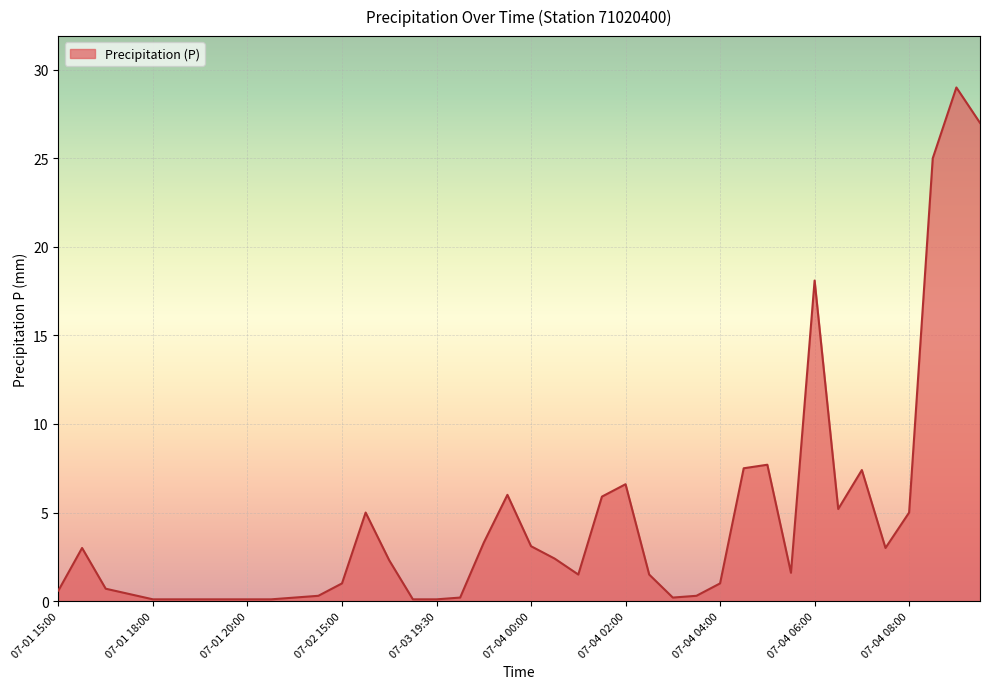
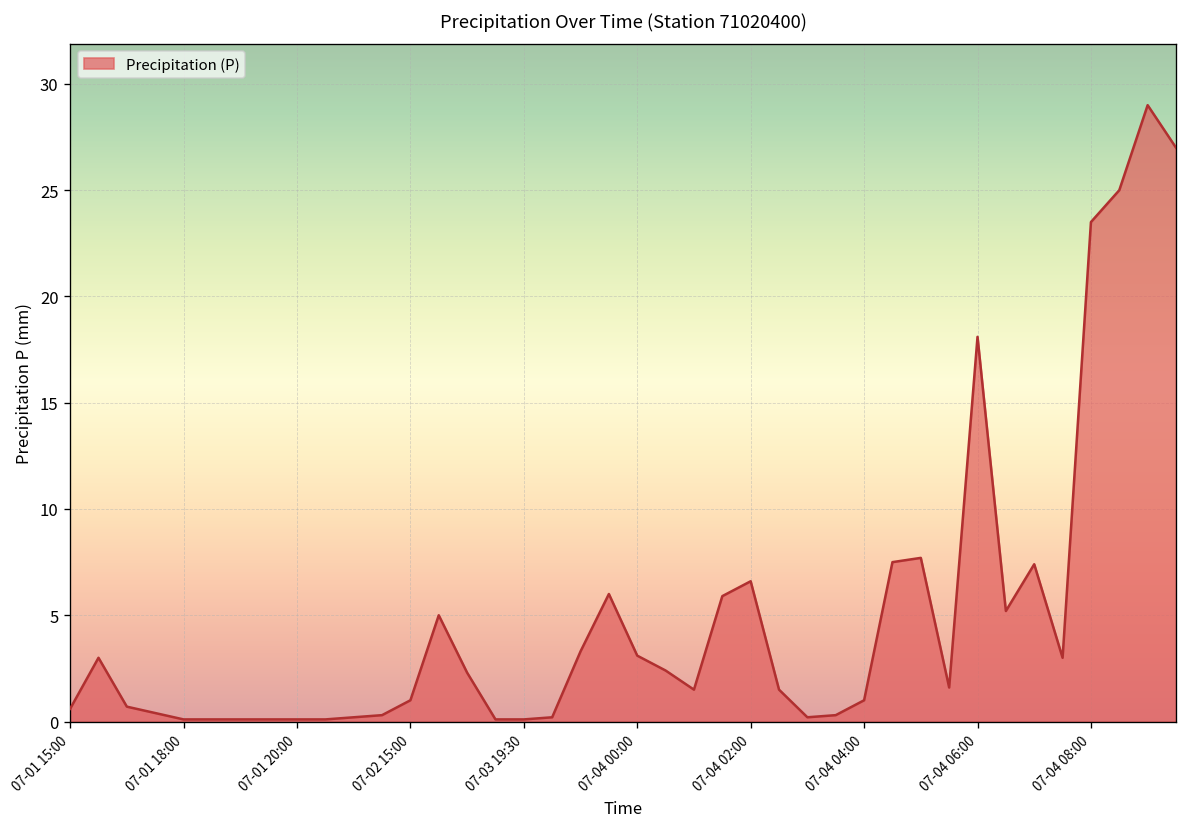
  {
    "07-01 15:00": 0.6,
    "07-01 18:00": 0.1,
    "07-01 20:00": 0.1,
    "07-02 15:00": 1.0,
    "07-03 19:30": 0.1,
    "07-04 00:00": 3.1,
    "07-04 02:00": 6.6,
    "07-04 04:00": 1.0,
    "07-04 06:00": 18.1,
-   "07-04 08:00": 5.0
+   "07-04 08:00": 23.5
  }
